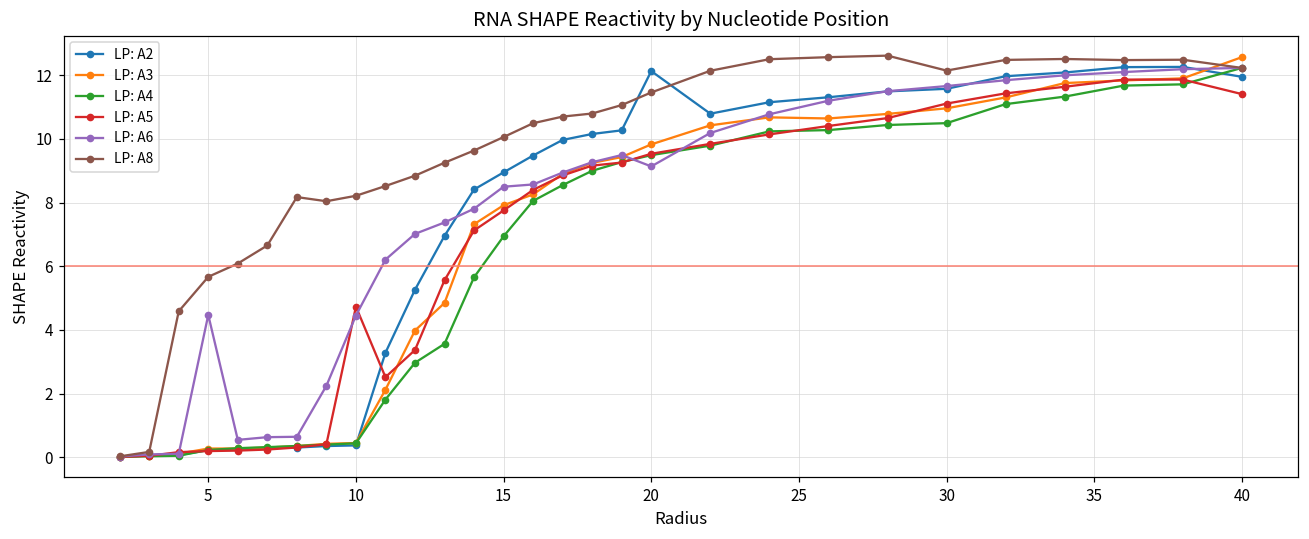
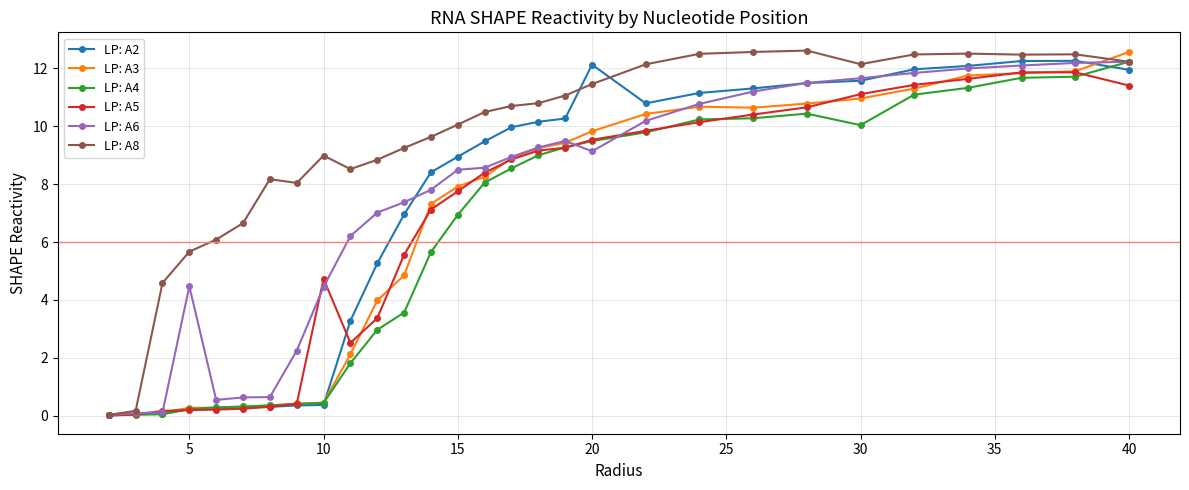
  {
    "LP: A2": {
      "15": 9.0,
      "20": 12.1,
      "40": 12.0
    },
    "LP: A3": {
      "15": 7.9,
      "20": 9.8,
      "30": 11.0,
      "40": 12.6
    },
    "LP: A4": {
      "15": 6.9,
-     "30": 10.5
+     "30": 10.0
    },
    "LP: A5": {
      "10": 4.7,
      "15": 7.8,
      "30": 11.1,
      "40": 11.4
    },
    "LP: A6": {
      "5": 4.5,
      "10": 4.5,
      "15": 8.5,
      "20": 9.1
    },
    "LP: A8": {
      "5": 5.7,
-     "10": 8.2,
+     "10": 9.0,
      "15": 10.1,
      "20": 11.5,
      "30": 12.1
    }
  }
